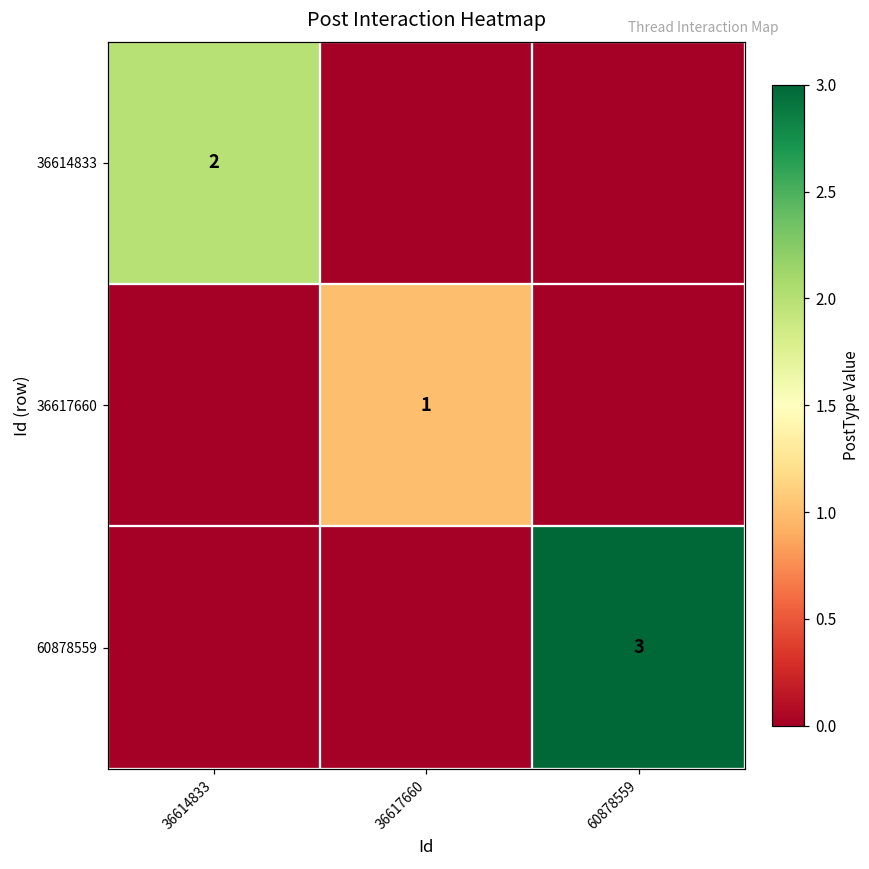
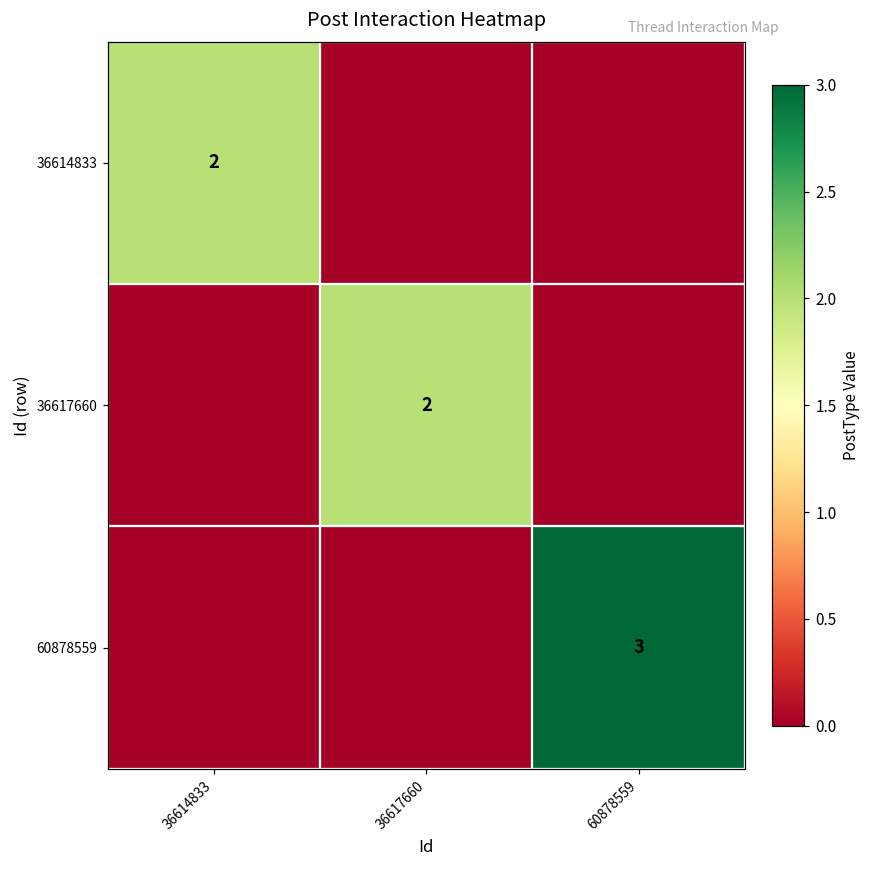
  {
    "36614833": {
      "36614833": 2
    },
    "36617660": {
-     "36617660": 1
+     "36617660": 2
    },
    "60878559": {
      "60878559": 3
    }
  }
